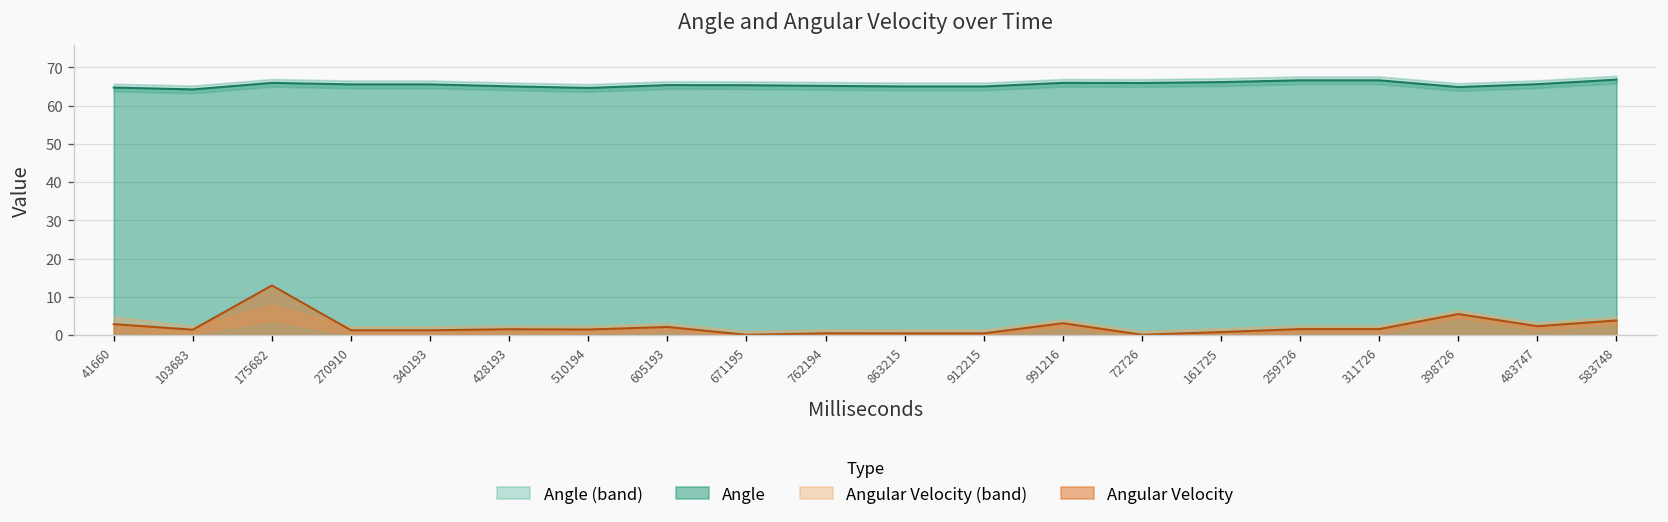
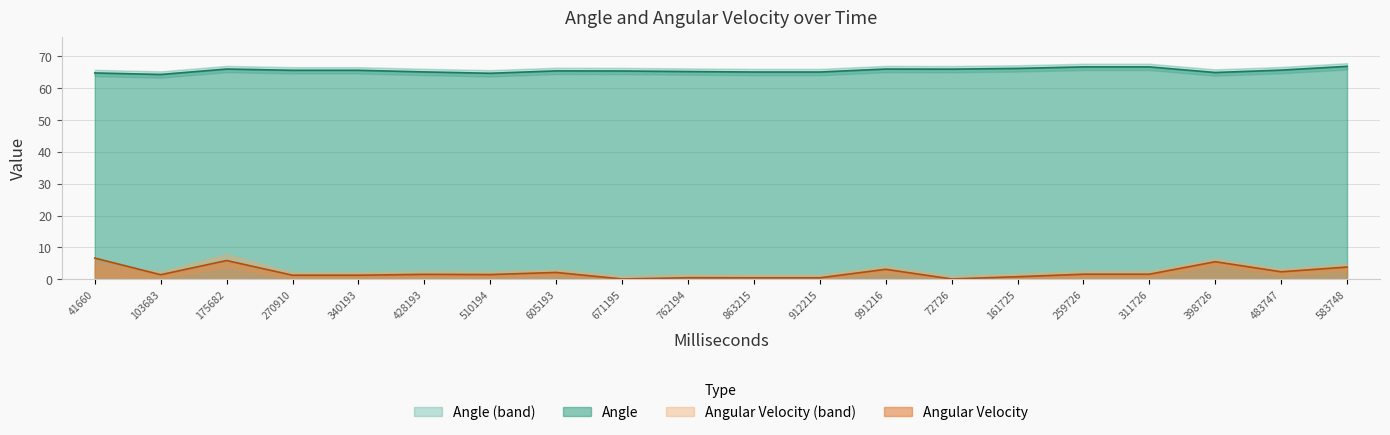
  {
    "Angular Velocity": {
-     "41660": 3,
+     "41660": 7,
      "103683": 1,
-     "175682": 13,
+     "175682": 6,
      "270910": 1,
      "340193": 1,
      "428193": 2,
      "510194": 1,
      "605193": 2,
      "671195": 0,
      "762194": 0,
      "863215": 0,
      "912215": 0,
      "991216": 3,
      "72726": 0,
      "161725": 1,
      "259726": 2,
      "311726": 2,
      "398726": 6,
      "483747": 2,
      "583748": 4
    }
  }
